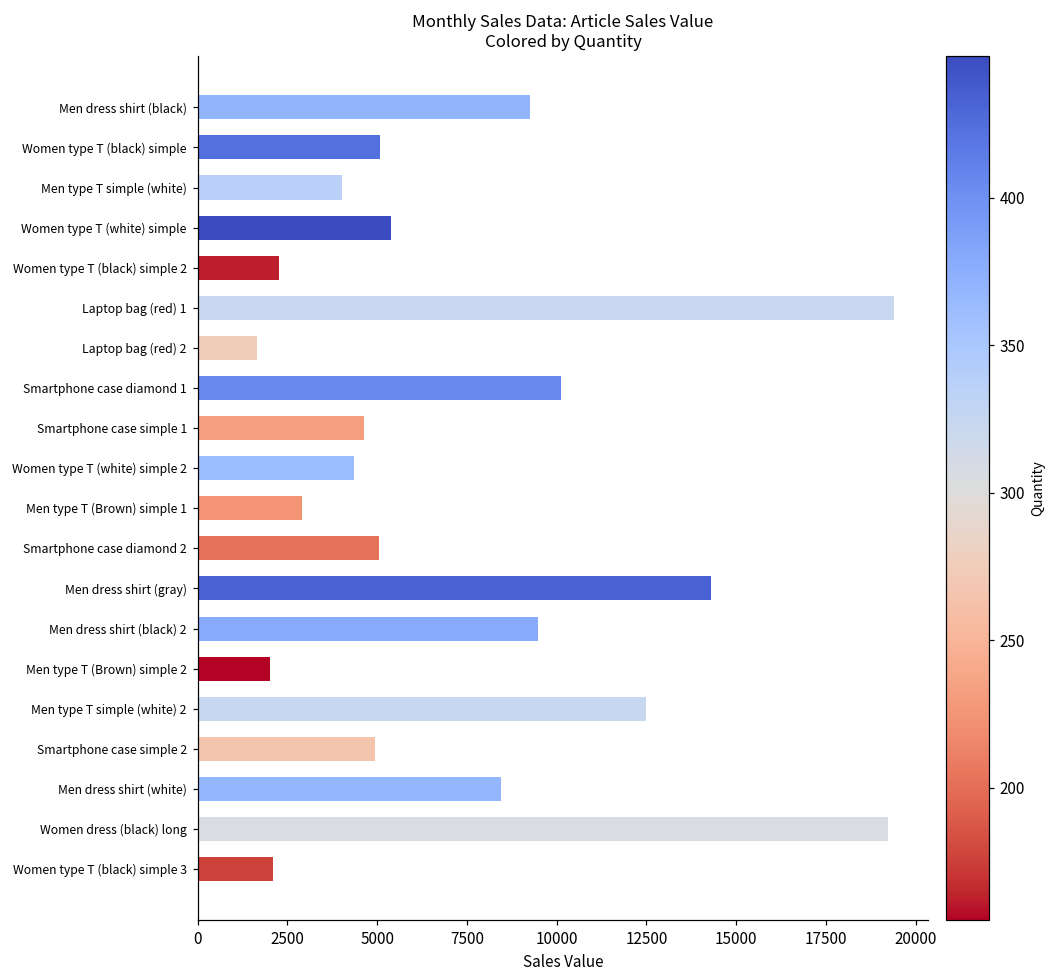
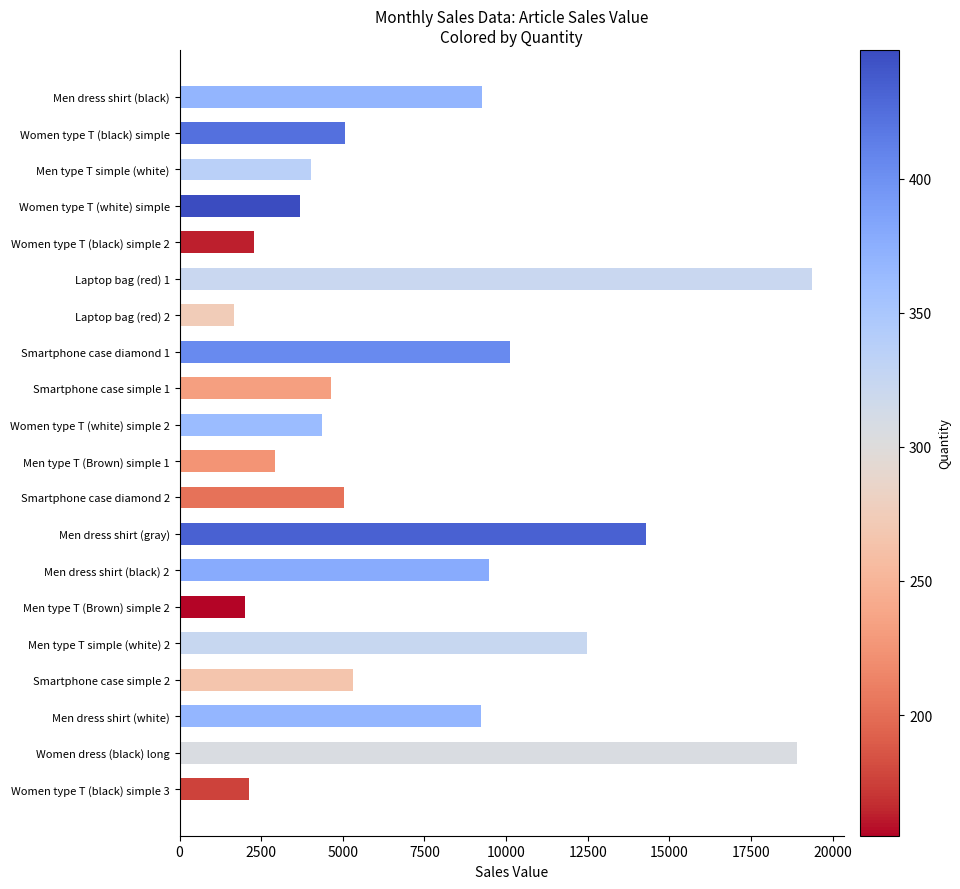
  {
    "Men dress shirt (black)": 9300,
    "Women type T (black) simple": 5100,
    "Men type T simple (white)": 4000,
-   "Women type T (white) simple": 5400,
+   "Women type T (white) simple": 3700,
    "Women type T (black) simple 2": 2300,
    "Laptop bag (red) 1": 19400,
    "Laptop bag (red) 2": 1700,
    "Smartphone case diamond 1": 10100,
    "Smartphone case simple 1": 4600,
    "Women type T (white) simple 2": 4400,
    "Men type T (Brown) simple 1": 2900,
    "Smartphone case diamond 2": 5100,
    "Men dress shirt (gray)": 14300,
    "Men dress shirt (black) 2": 9500,
    "Men type T (Brown) simple 2": 2000,
    "Men type T simple (white) 2": 12500,
-   "Smartphone case simple 2": 4900,
-   "Men dress shirt (white)": 8500,
-   "Women dress (black) long": 19200,
+   "Smartphone case simple 2": 5300,
+   "Men dress shirt (white)": 9200,
+   "Women dress (black) long": 18900,
    "Women type T (black) simple 3": 2100
  }
